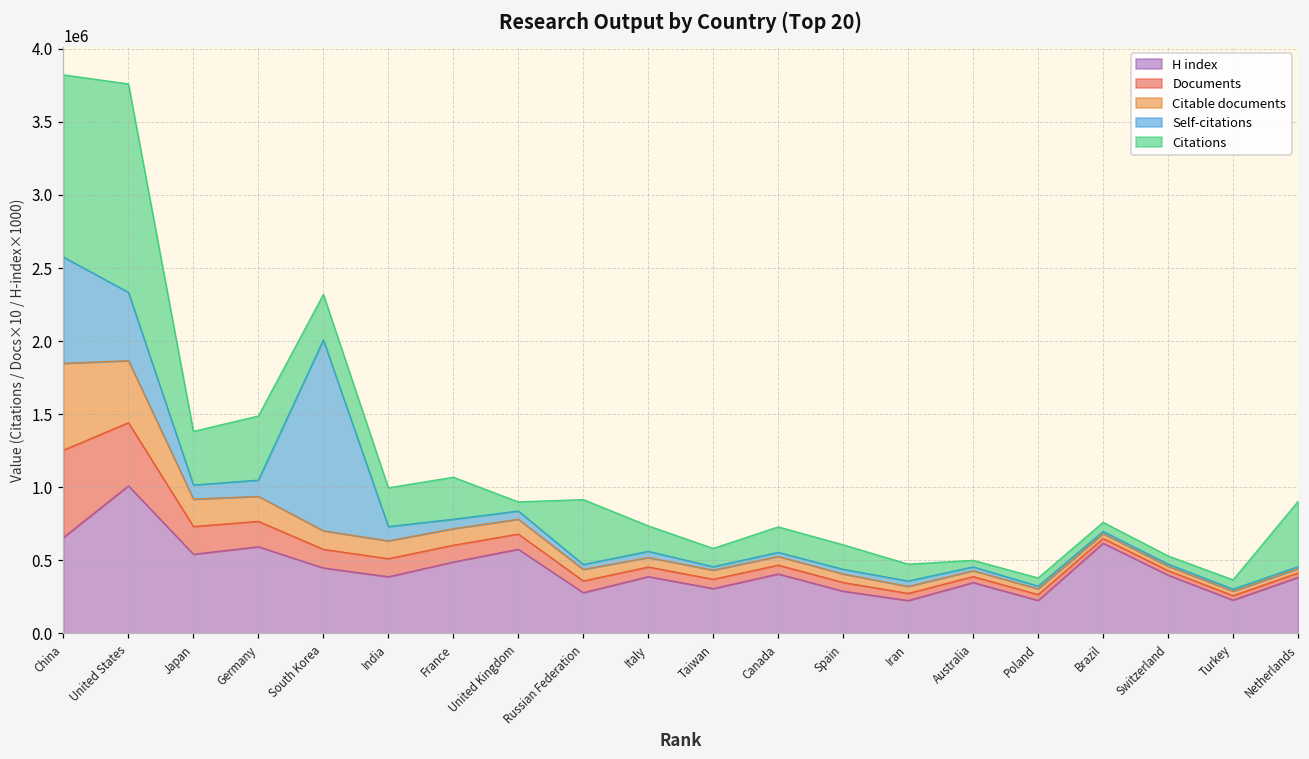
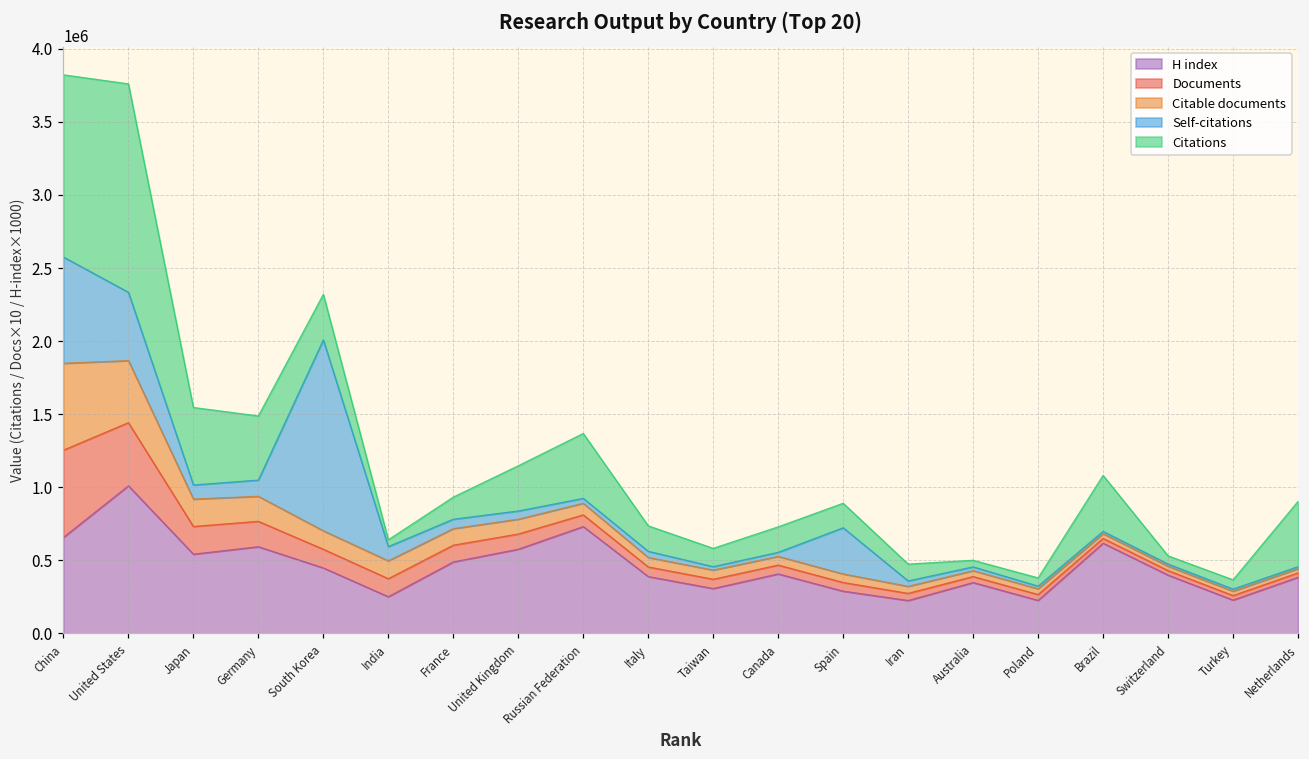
  {
    "H index": {
      "China": 660000,
      "United States": 1010000,
      "Japan": 540000,
      "Germany": 590000,
      "South Korea": 450000,
-     "India": 390000,
+     "India": 250000,
      "France": 490000,
      "United Kingdom": 580000,
-     "Russian Federation": 280000,
+     "Russian Federation": 730000,
      "Italy": 390000,
      "Taiwan": 310000,
      "Canada": 410000,
      "Spain": 290000,
      "Iran": 230000,
      "Australia": 350000,
      "Poland": 230000,
      "Brazil": 620000,
      "Switzerland": 400000,
      "Turkey": 230000,
      "Netherlands": 380000
    },
    "Self-citations": {
      "China": 730000,
      "United States": 470000,
      "Japan": 100000,
      "Germany": 110000,
      "South Korea": 1310000,
      "India": 100000,
      "France": 60000,
      "United Kingdom": 60000,
      "Russian Federation": 30000,
      "Italy": 40000,
      "Taiwan": 20000,
      "Canada": 30000,
-     "Spain": 30000,
+     "Spain": 320000,
      "Iran": 40000,
      "Australia": 30000
    },
    "Citations": {
      "China": 1250000,
      "United States": 1430000,
-     "Japan": 370000,
+     "Japan": 530000,
      "Germany": 440000,
      "South Korea": 310000,
-     "India": 270000,
-     "France": 290000,
-     "United Kingdom": 60000,
+     "India": 50000,
+     "France": 150000,
+     "United Kingdom": 310000,
      "Russian Federation": 440000,
      "Italy": 170000,
      "Taiwan": 130000,
      "Canada": 170000,
      "Spain": 170000,
      "Iran": 120000,
      "Australia": 50000,
      "Poland": 60000,
-     "Brazil": 60000,
+     "Brazil": 380000,
      "Switzerland": 60000,
      "Turkey": 60000,
      "Netherlands": 450000
    }
  }
